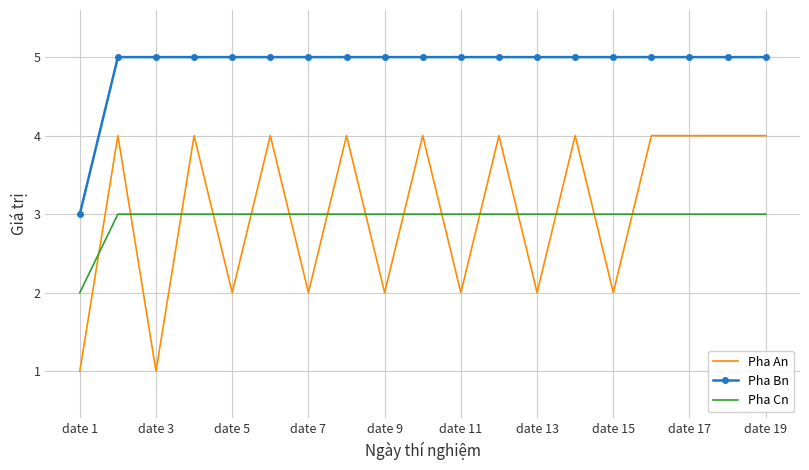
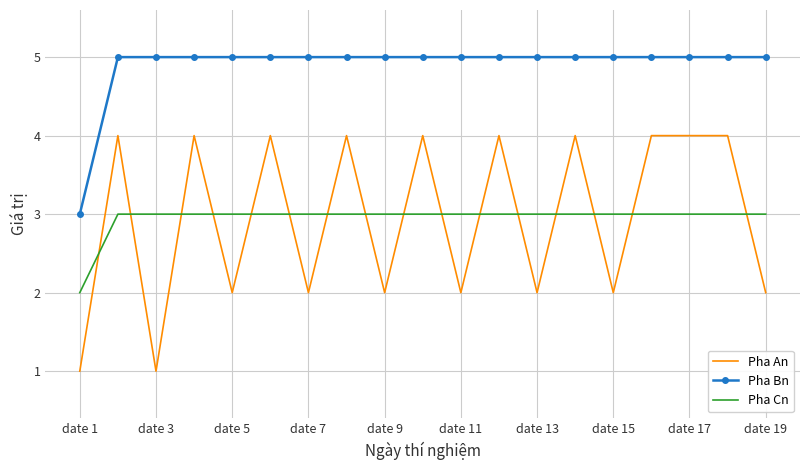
  {
    "Pha An": {
      "date 1": 1,
      "date 3": 1,
      "date 5": 2,
      "date 7": 2,
      "date 9": 2,
      "date 11": 2,
      "date 13": 2,
      "date 15": 2,
      "date 17": 4,
-     "date 19": 4
+     "date 19": 2
    },
    "Pha Bn": {
      "date 1": 3,
      "date 3": 5,
      "date 5": 5,
      "date 7": 5,
      "date 9": 5,
      "date 11": 5,
      "date 13": 5,
      "date 15": 5,
      "date 17": 5,
      "date 19": 5
    },
    "Pha Cn": {
      "date 1": 2,
      "date 3": 3,
      "date 5": 3,
      "date 7": 3,
      "date 9": 3,
      "date 11": 3,
      "date 13": 3,
      "date 15": 3,
      "date 17": 3,
      "date 19": 3
    }
  }
